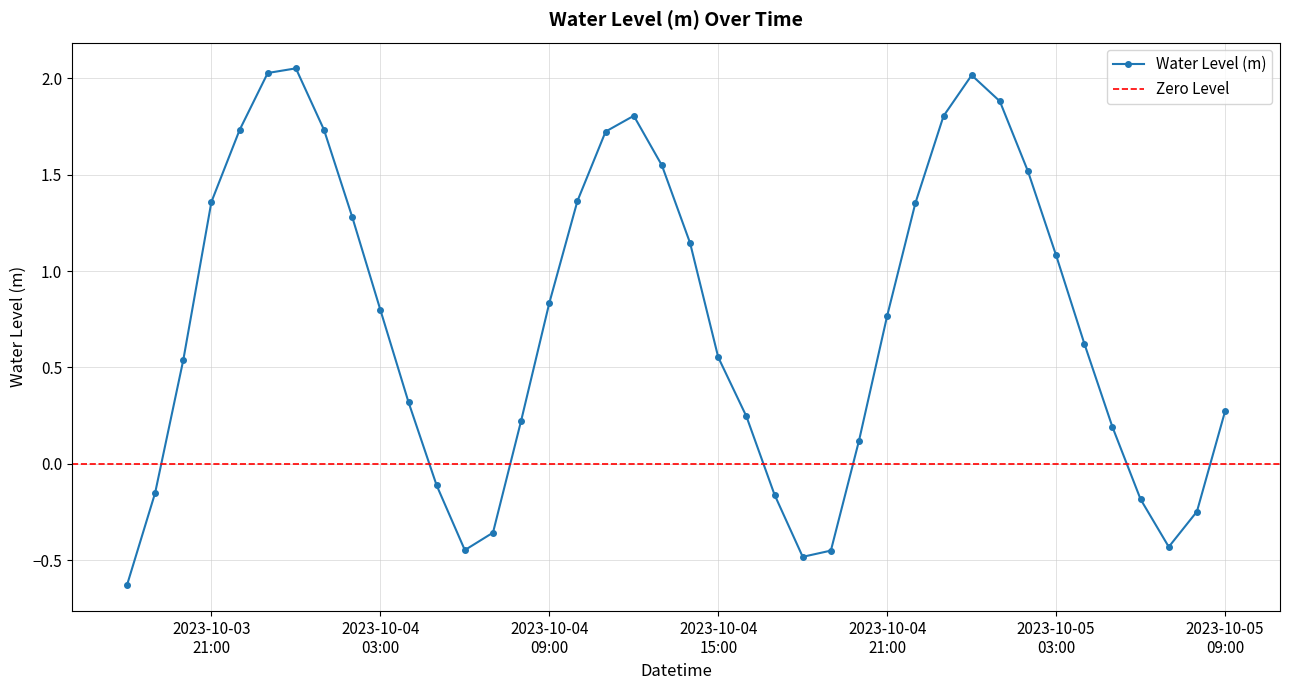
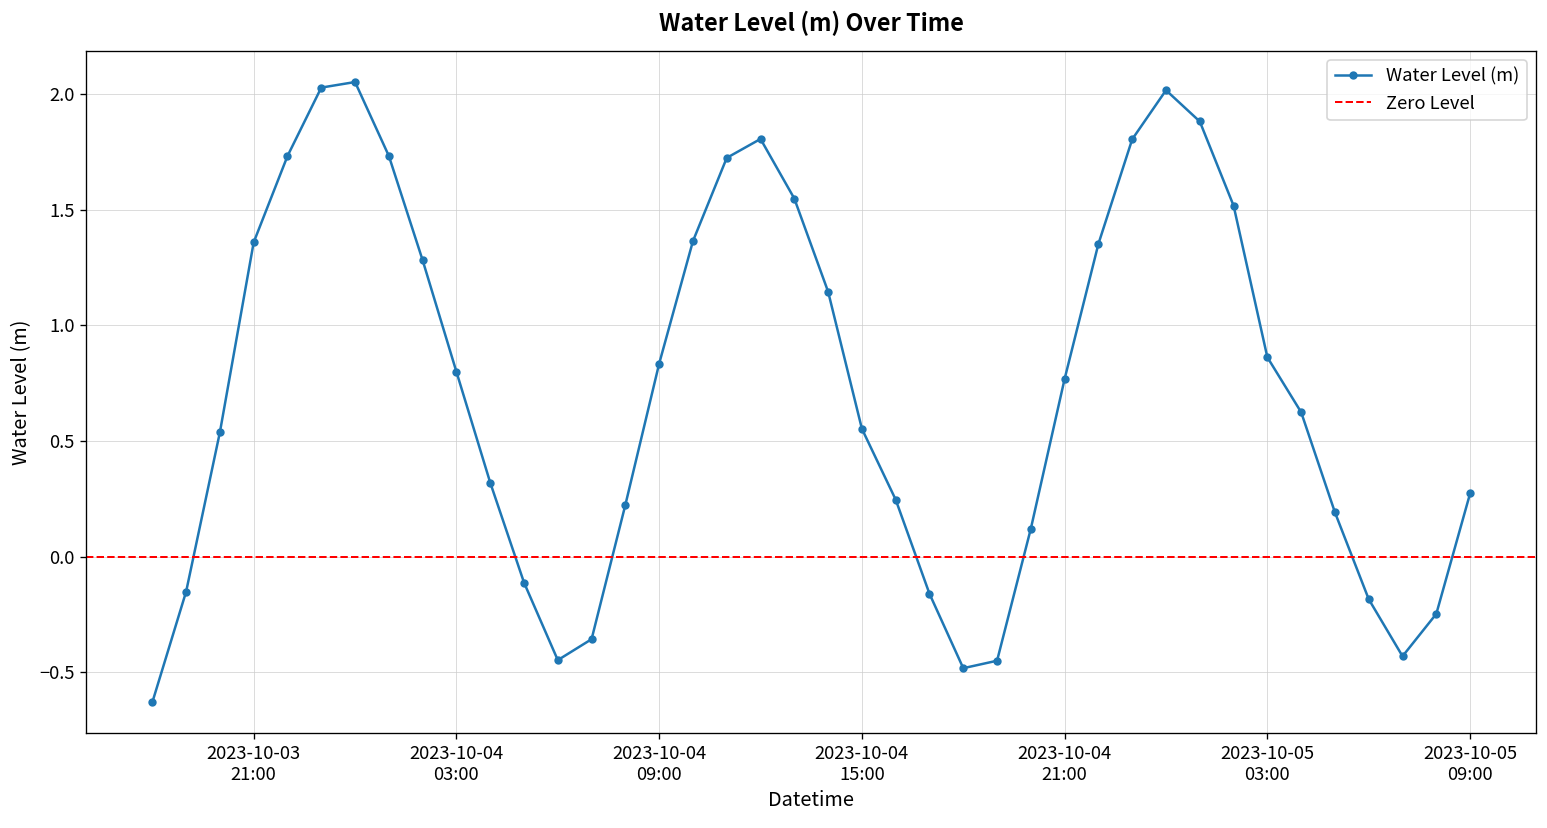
  {
    "2023-10-03 21:00": 1.36,
    "2023-10-04 03:00": 0.80,
    "2023-10-04 09:00": 0.83,
    "2023-10-04 15:00": 0.55,
    "2023-10-04 21:00": 0.77,
-   "2023-10-05 03:00": 1.08,
+   "2023-10-05 03:00": 0.86,
    "2023-10-05 09:00": 0.27
  }
